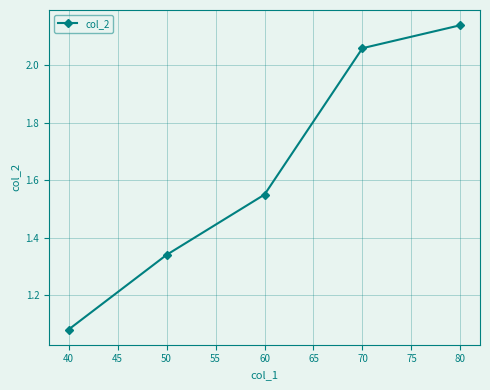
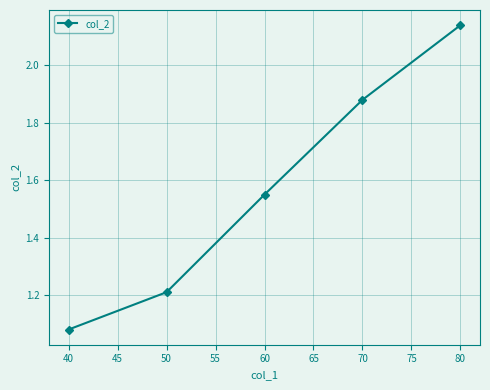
  {
    "40": 1.08,
-   "50": 1.34,
+   "50": 1.21,
    "60": 1.55,
-   "70": 2.06,
+   "70": 1.88,
    "80": 2.14
  }
